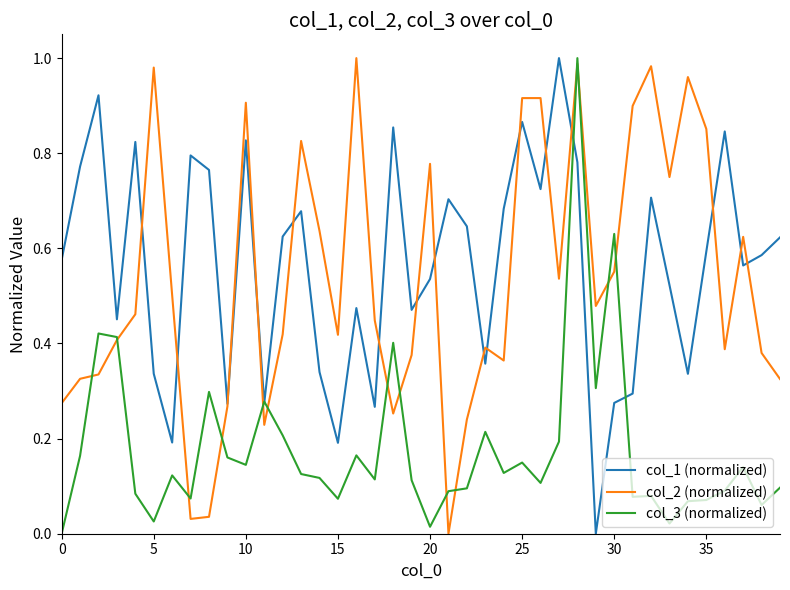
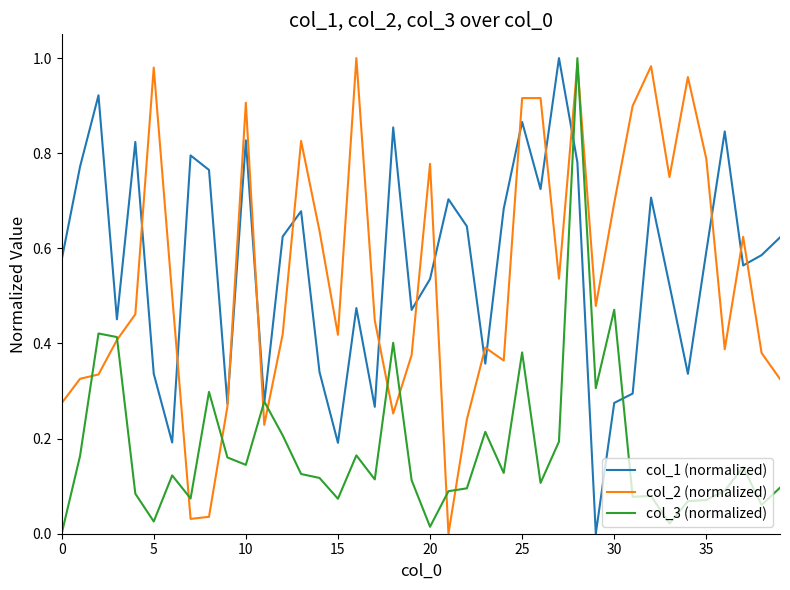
  {
    "col_1 (normalized)": {
      "0": 0.58,
      "5": 0.34,
      "10": 0.83,
      "15": 0.19,
      "20": 0.54,
      "25": 0.87,
      "30": 0.28,
      "35": 0.59
    },
    "col_2 (normalized)": {
      "0": 0.27,
      "5": 0.98,
      "10": 0.91,
      "15": 0.42,
      "20": 0.78,
      "25": 0.92,
-     "30": 0.55,
-     "35": 0.85
+     "30": 0.70,
+     "35": 0.79
    },
    "col_3 (normalized)": {
      "0": 0.00,
      "5": 0.03,
      "10": 0.14,
      "15": 0.07,
      "20": 0.01,
-     "25": 0.15,
-     "30": 0.63
+     "25": 0.38,
+     "30": 0.47
    }
  }
